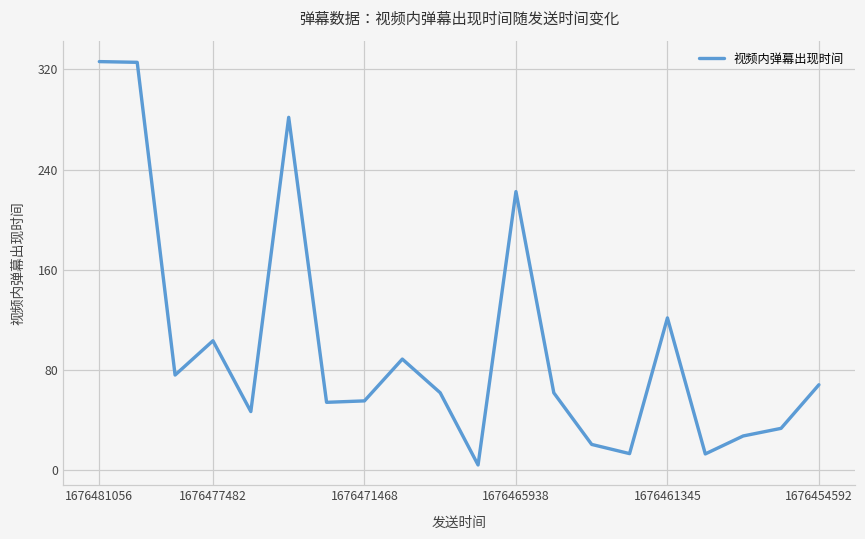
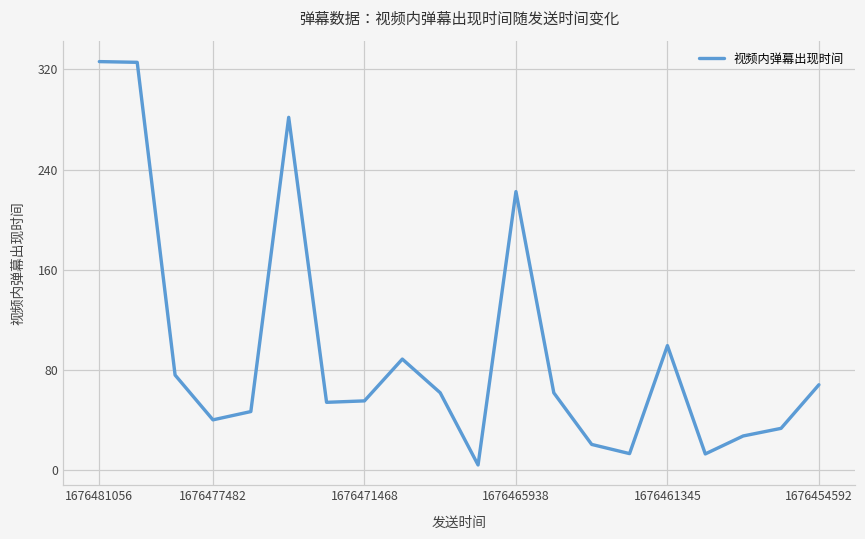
  {
    "1676481056": 326,
-   "1676477482": 103,
+   "1676477482": 40,
    "1676471468": 55,
    "1676465938": 222,
-   "1676461345": 122,
+   "1676461345": 100,
    "1676454592": 68
  }
